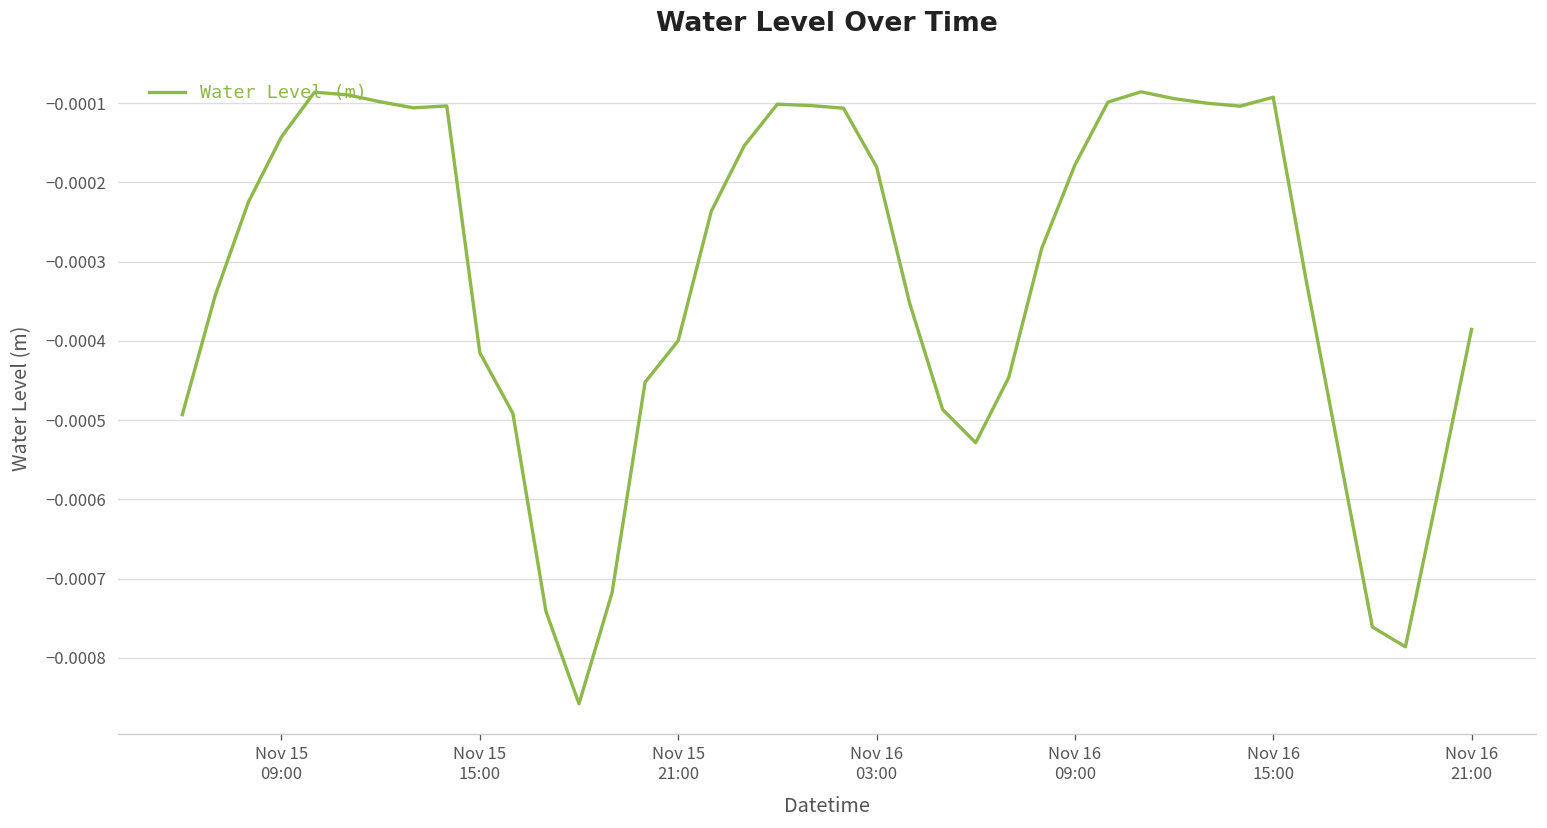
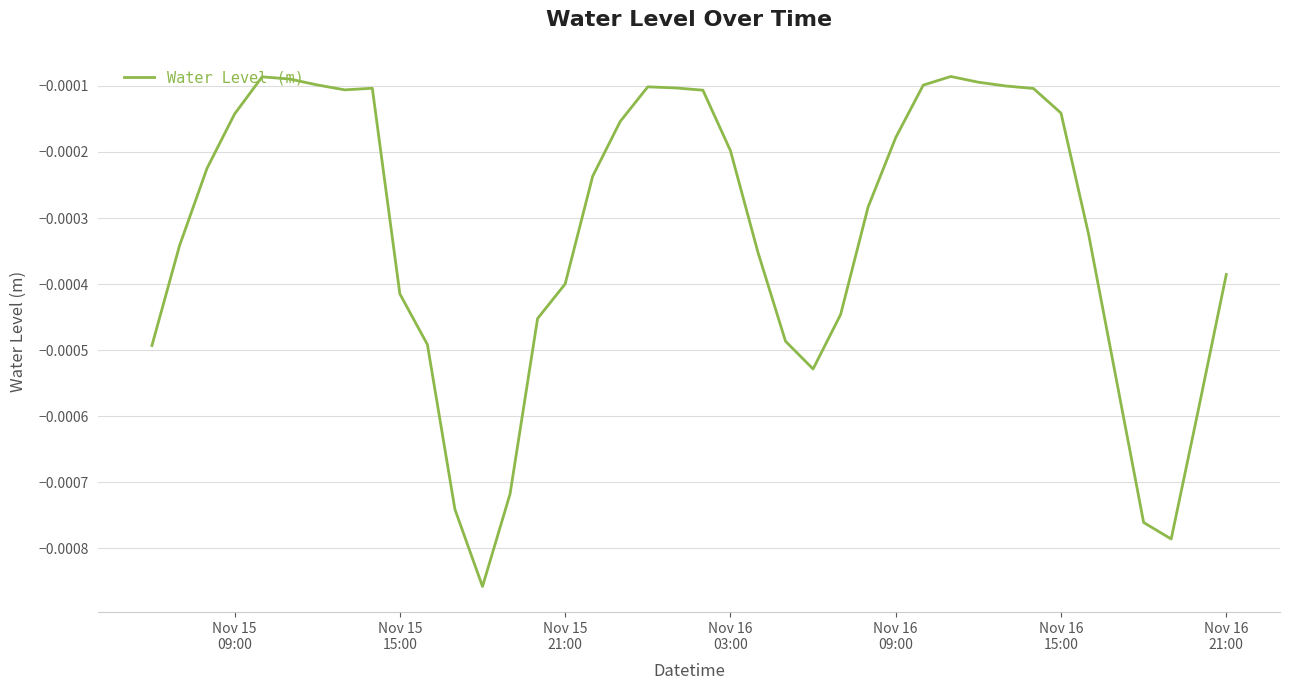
  {
    "Nov 15 09:00": -0.00014,
    "Nov 15 15:00": -0.00041,
    "Nov 15 21:00": -0.00040,
-   "Nov 16 03:00": -0.00018,
+   "Nov 16 03:00": -0.00020,
    "Nov 16 09:00": -0.00018,
-   "Nov 16 15:00": -0.00009,
+   "Nov 16 15:00": -0.00014,
    "Nov 16 21:00": -0.00039
  }
